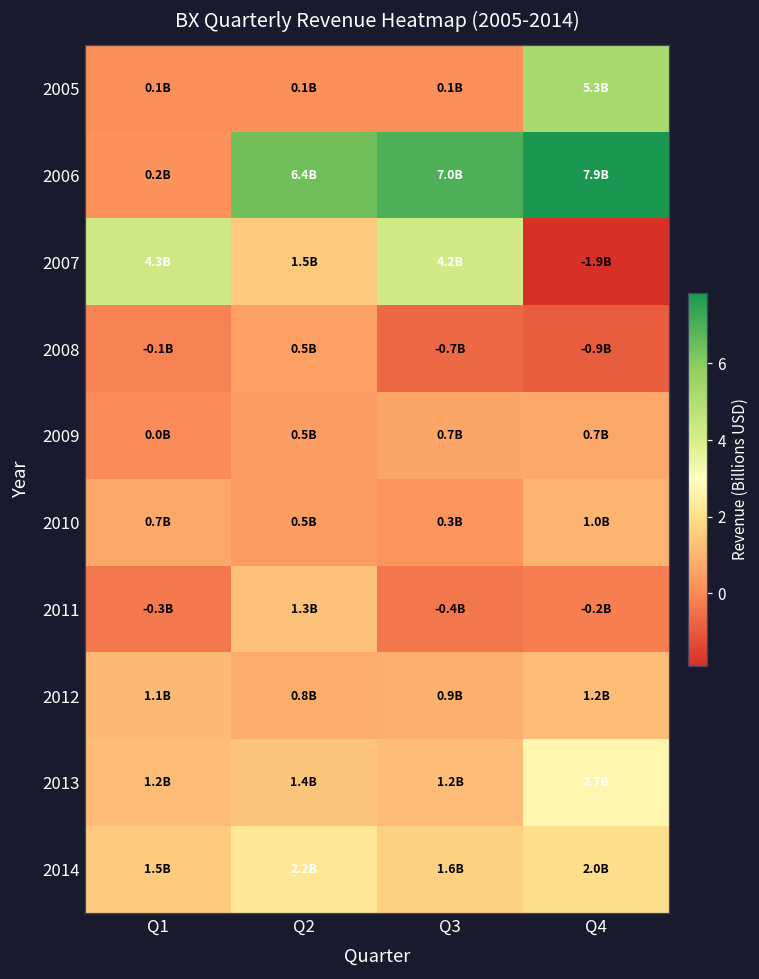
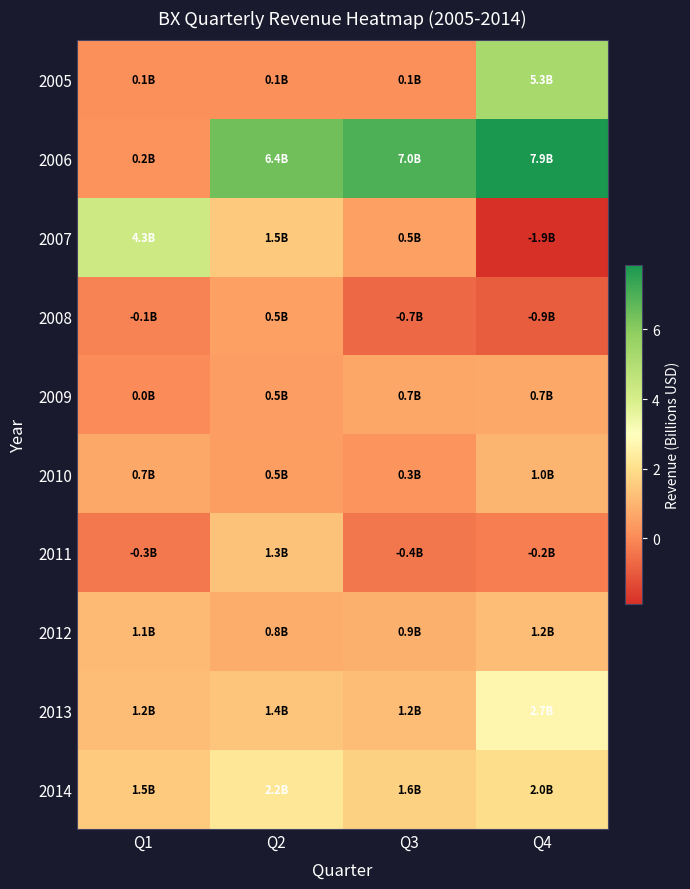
  {
    "2005": {
      "Q1": "0.1B",
      "Q2": "0.1B",
      "Q3": "0.1B",
      "Q4": "5.3B"
    },
    "2006": {
      "Q1": "0.2B",
      "Q2": "6.4B",
      "Q3": "7.0B",
      "Q4": "7.9B"
    },
    "2007": {
      "Q1": "4.3B",
      "Q2": "1.5B",
-     "Q3": "4.2B",
+     "Q3": "0.5B",
      "Q4": "-1.9B"
    },
    "2008": {
      "Q1": "-0.1B",
      "Q2": "0.5B",
      "Q3": "-0.7B",
      "Q4": "-0.9B"
    },
    "2009": {
      "Q1": "0.0B",
      "Q2": "0.5B",
      "Q3": "0.7B",
      "Q4": "0.7B"
    },
    "2010": {
      "Q1": "0.7B",
      "Q2": "0.5B",
      "Q3": "0.3B",
      "Q4": "1.0B"
    },
    "2011": {
      "Q1": "-0.3B",
      "Q2": "1.3B",
      "Q3": "-0.4B",
      "Q4": "-0.2B"
    },
    "2012": {
      "Q1": "1.1B",
      "Q2": "0.8B",
      "Q3": "0.9B",
      "Q4": "1.2B"
    },
    "2013": {
      "Q1": "1.2B",
      "Q2": "1.4B",
      "Q3": "1.2B",
      "Q4": "2.7B"
    },
    "2014": {
      "Q1": "1.5B",
      "Q2": "2.2B",
      "Q3": "1.6B",
      "Q4": "2.0B"
    }
  }
